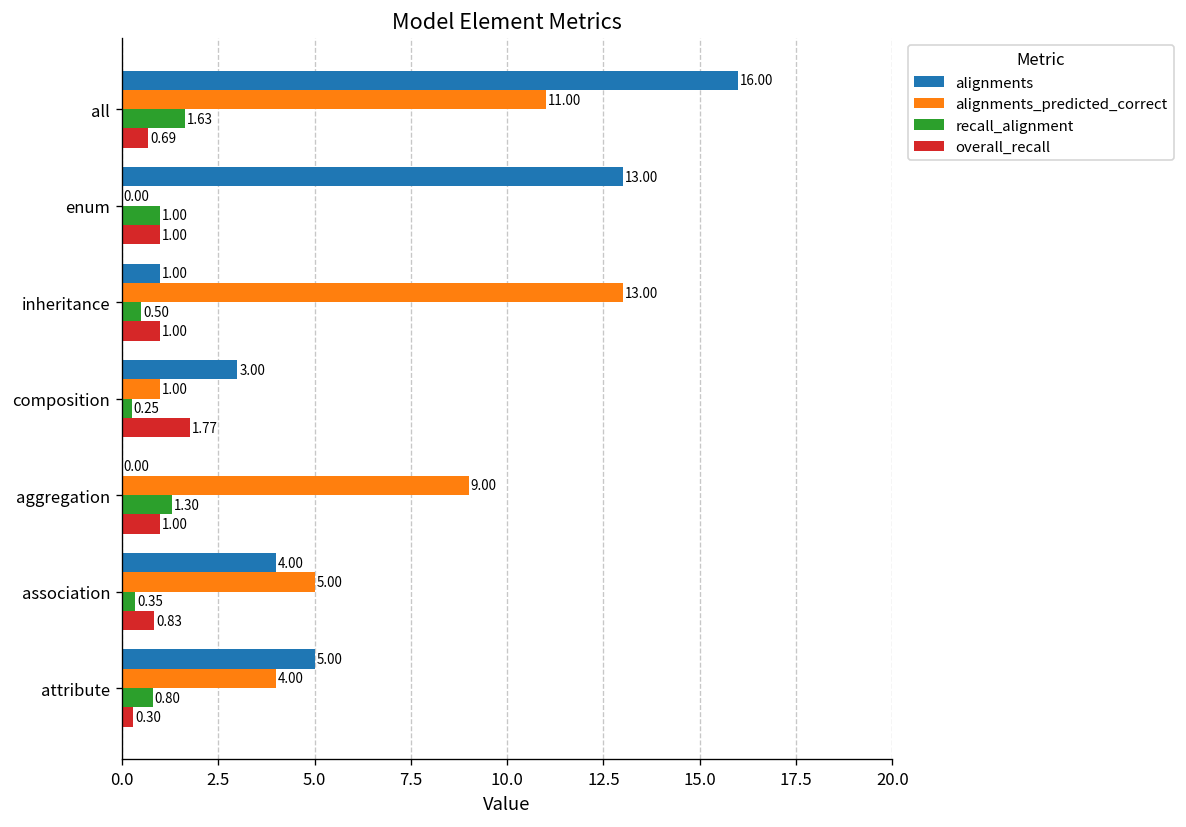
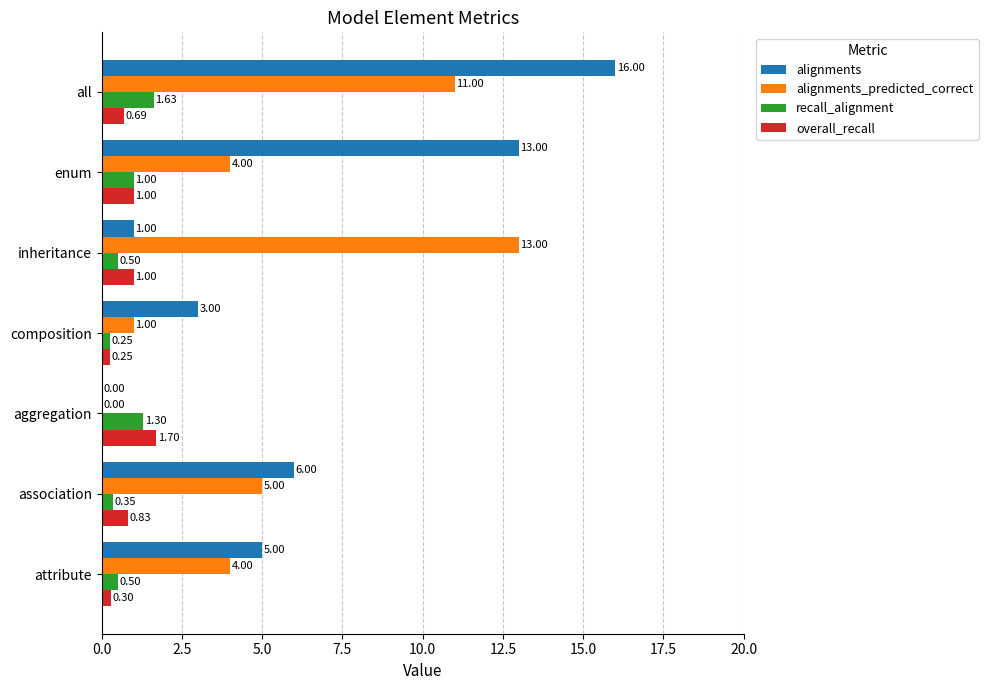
  {
    "alignments": {
      "all": 16.00,
      "enum": 13.00,
      "inheritance": 1.00,
      "composition": 3.00,
      "aggregation": 0.00,
-     "association": 4.00,
+     "association": 6.00,
      "attribute": 5.00
    },
    "alignments_predicted_correct": {
      "all": 11.00,
-     "enum": 0.00,
+     "enum": 4.00,
      "inheritance": 13.00,
      "composition": 1.00,
-     "aggregation": 9.00,
+     "aggregation": 0.00,
      "association": 5.00,
      "attribute": 4.00
    },
    "recall_alignment": {
      "all": 1.63,
      "enum": 1.00,
      "inheritance": 0.50,
      "composition": 0.25,
      "aggregation": 1.30,
      "association": 0.35,
-     "attribute": 0.80
+     "attribute": 0.50
    },
    "overall_recall": {
      "all": 0.69,
      "enum": 1.00,
      "inheritance": 1.00,
-     "composition": 1.77,
-     "aggregation": 1.00,
+     "composition": 0.25,
+     "aggregation": 1.70,
      "association": 0.83,
      "attribute": 0.30
    }
  }
